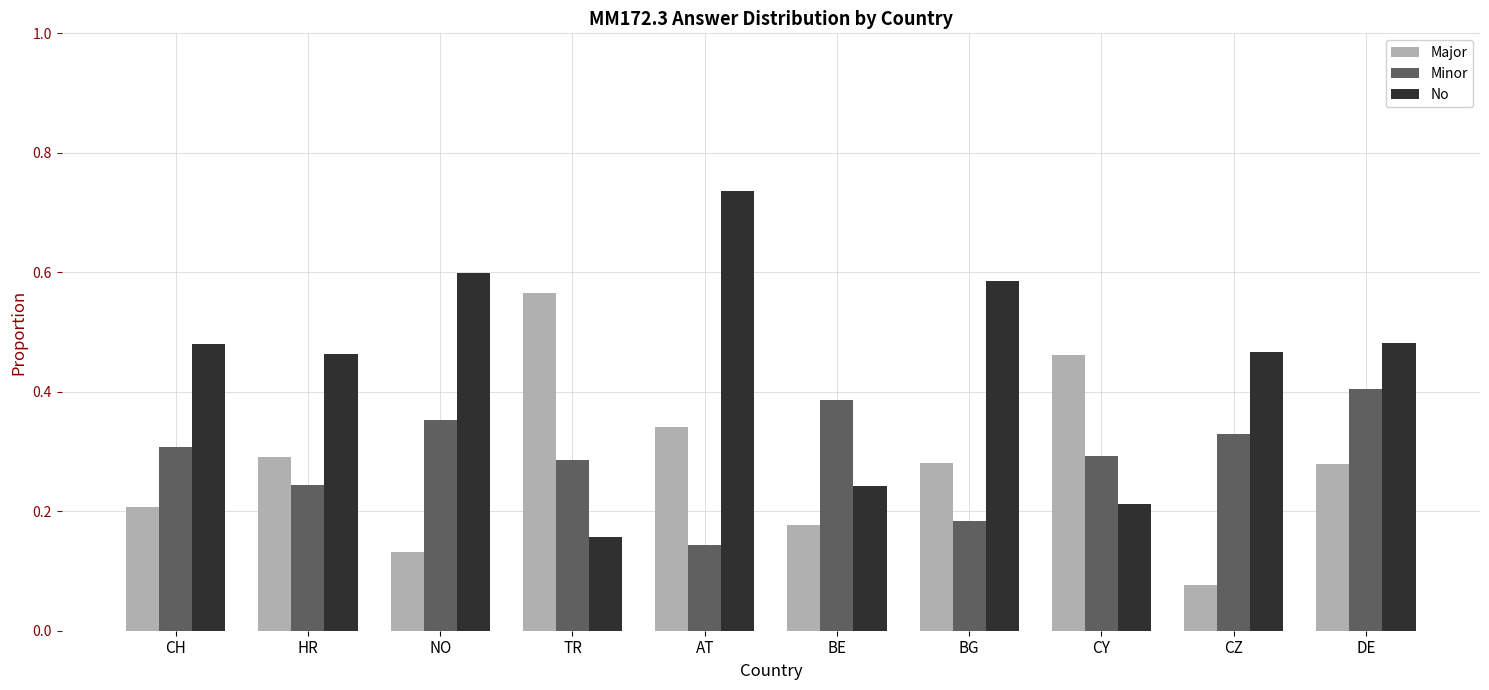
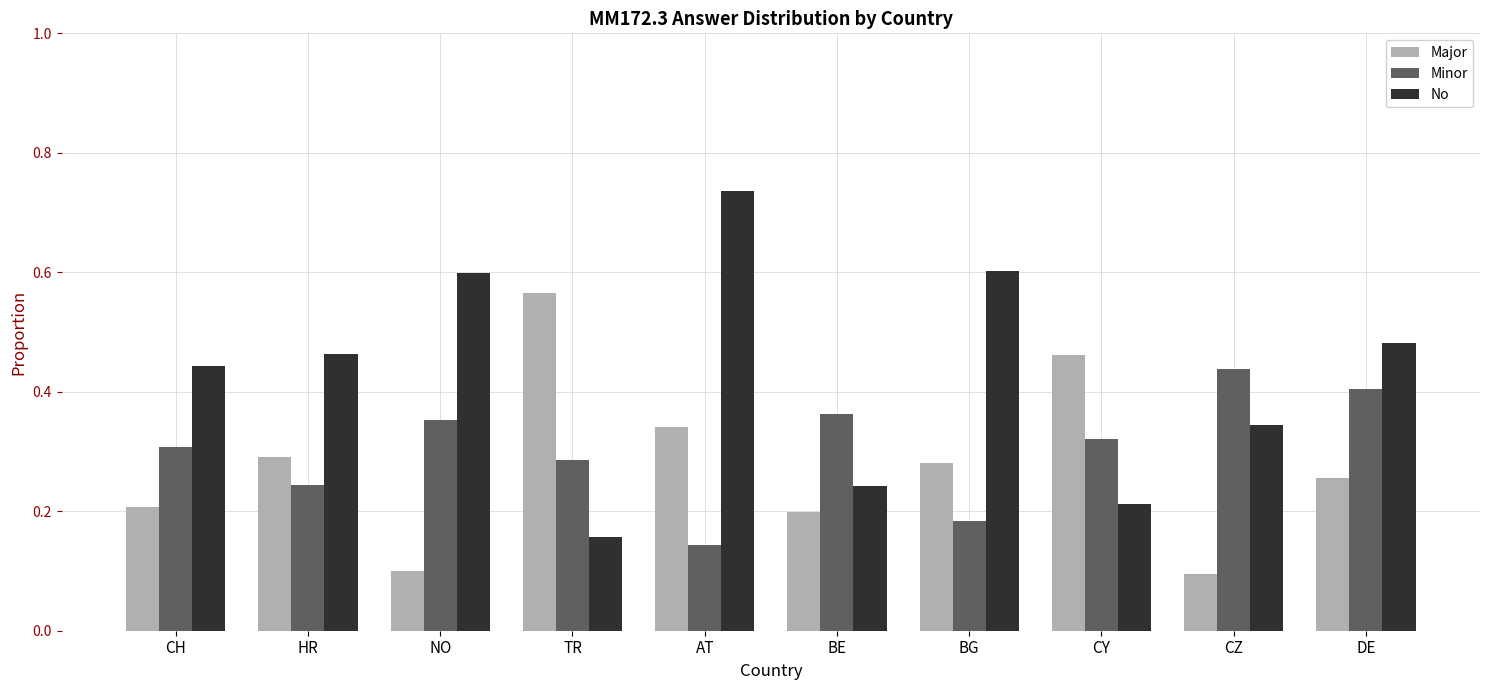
  {
    "Major": {
      "CH": 0.21,
      "HR": 0.29,
-     "NO": 0.13,
+     "NO": 0.10,
      "TR": 0.56,
      "AT": 0.34,
-     "BE": 0.18,
+     "BE": 0.20,
      "BG": 0.28,
      "CY": 0.46,
-     "CZ": 0.08,
-     "DE": 0.28
+     "CZ": 0.09,
+     "DE": 0.26
    },
    "Minor": {
      "CH": 0.31,
      "HR": 0.24,
      "NO": 0.35,
      "TR": 0.29,
      "AT": 0.14,
-     "BE": 0.39,
+     "BE": 0.36,
      "BG": 0.18,
-     "CY": 0.29,
-     "CZ": 0.33,
+     "CY": 0.32,
+     "CZ": 0.44,
      "DE": 0.40
    },
    "No": {
-     "CH": 0.48,
+     "CH": 0.44,
      "HR": 0.46,
      "NO": 0.60,
      "TR": 0.16,
      "AT": 0.74,
      "BE": 0.24,
-     "BG": 0.59,
+     "BG": 0.60,
      "CY": 0.21,
-     "CZ": 0.47,
+     "CZ": 0.34,
      "DE": 0.48
    }
  }
